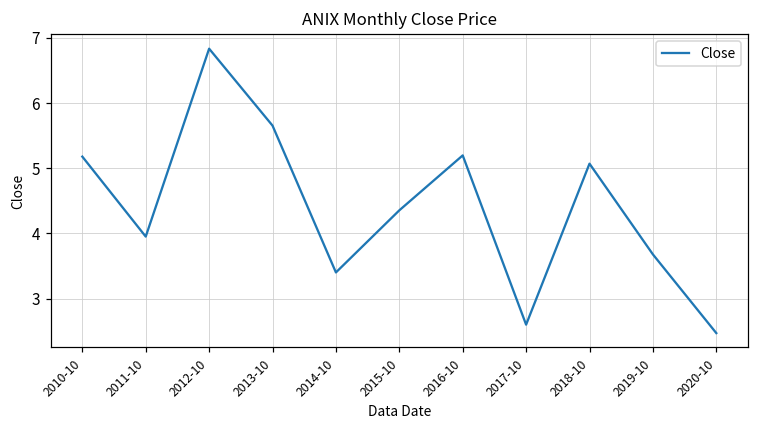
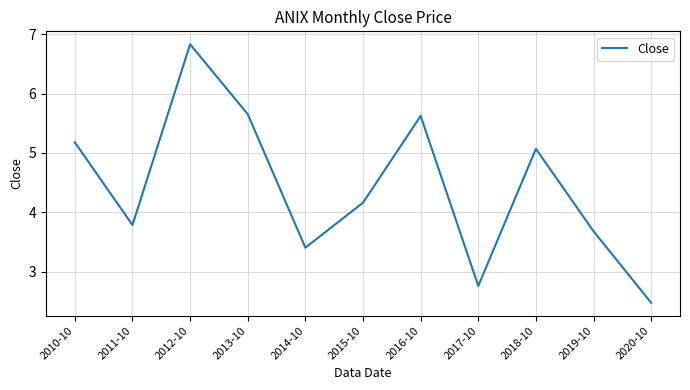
  {
    "2010-10": 5.2,
-   "2011-10": 4.0,
+   "2011-10": 3.8,
    "2012-10": 6.8,
    "2013-10": 5.7,
    "2014-10": 3.4,
-   "2015-10": 4.4,
-   "2016-10": 5.2,
-   "2017-10": 2.6,
+   "2015-10": 4.2,
+   "2016-10": 5.6,
+   "2017-10": 2.8,
    "2018-10": 5.1,
    "2019-10": 3.7,
    "2020-10": 2.5
  }
